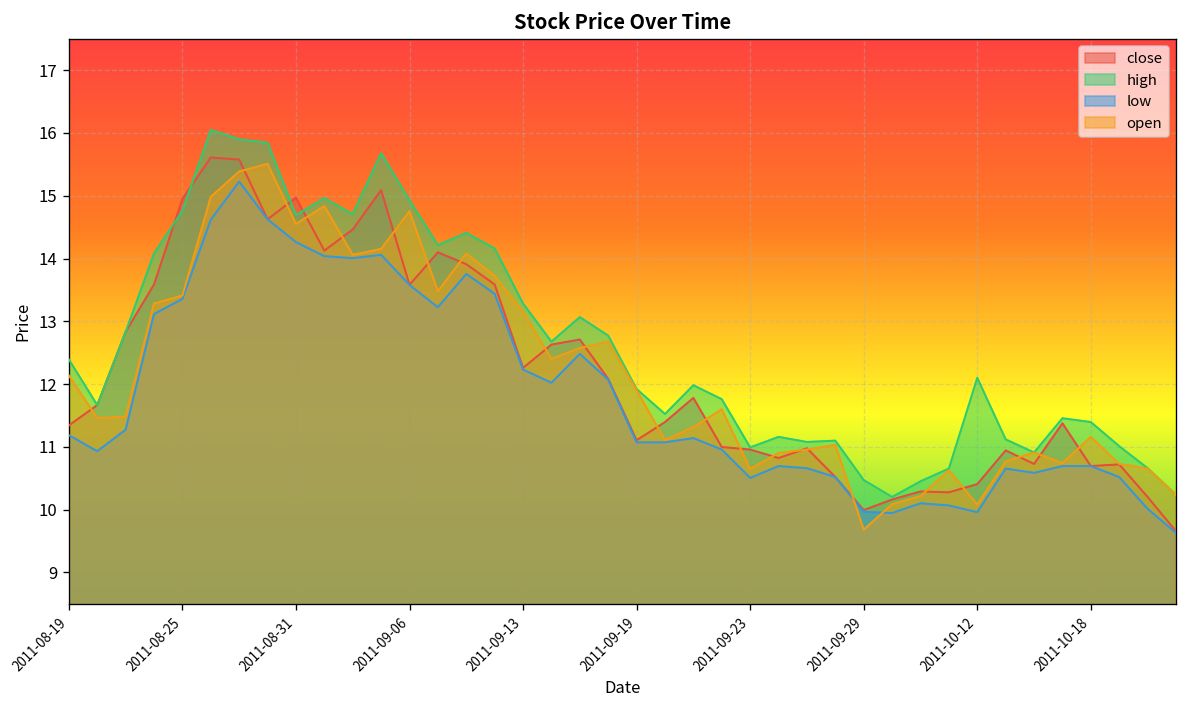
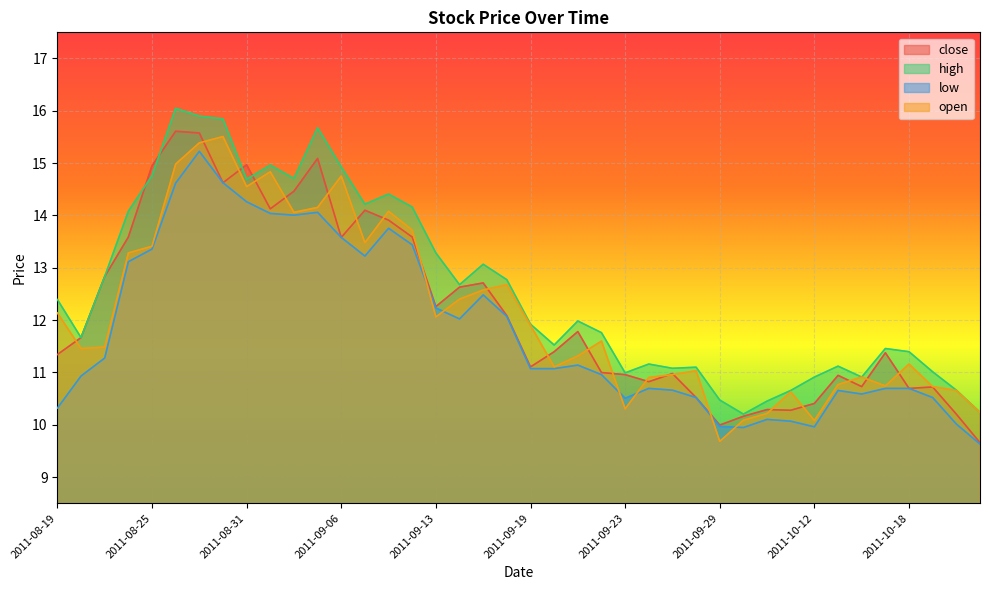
  {
    "close": {
      "2011-08-19": 11.3,
      "2011-08-25": 14.9,
      "2011-08-31": 15.0,
      "2011-10-12": 10.4
    },
    "high": {
      "2011-08-19": 12.4,
      "2011-08-25": 14.8,
      "2011-08-31": 14.7,
      "2011-09-06": 14.9,
      "2011-09-13": 13.3,
      "2011-09-29": 10.5,
-     "2011-10-12": 12.1,
+     "2011-10-12": 10.9,
      "2011-10-18": 11.4
    },
    "low": {
-     "2011-08-19": 11.2,
+     "2011-08-19": 10.3,
      "2011-08-25": 13.4,
      "2011-08-31": 14.3,
      "2011-09-23": 10.5,
      "2011-10-12": 10.0
    },
    "open": {
      "2011-08-19": 12.1,
      "2011-08-25": 13.4,
      "2011-08-31": 14.6,
      "2011-09-06": 14.8,
-     "2011-09-13": 13.1,
-     "2011-09-23": 10.6,
+     "2011-09-13": 12.1,
+     "2011-09-23": 10.3,
      "2011-09-29": 9.7,
      "2011-10-12": 10.1,
      "2011-10-18": 11.2
    }
  }
